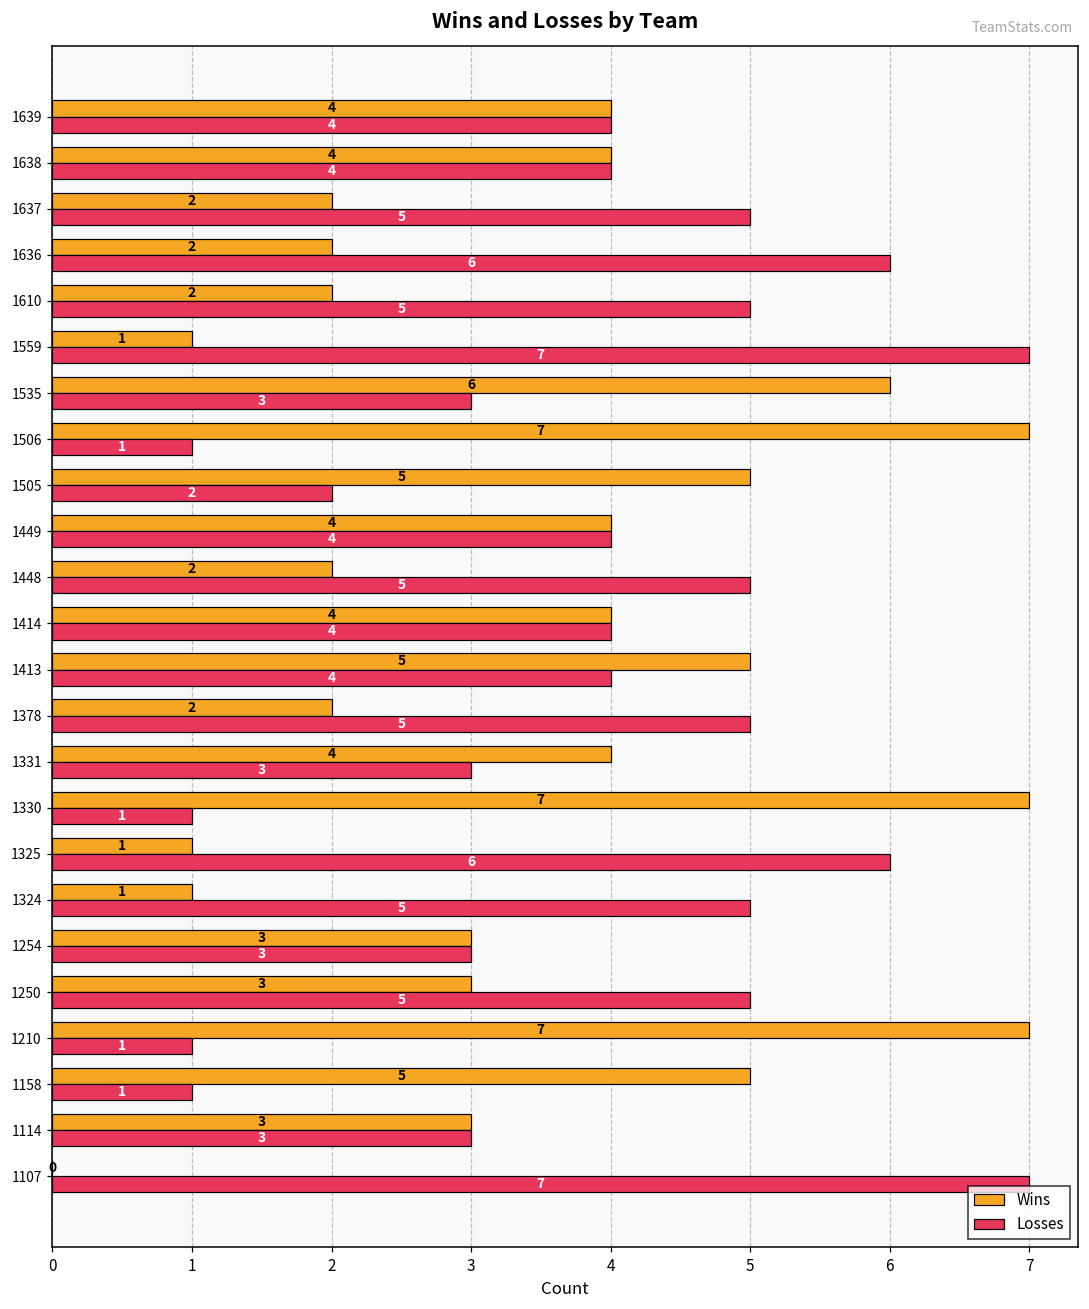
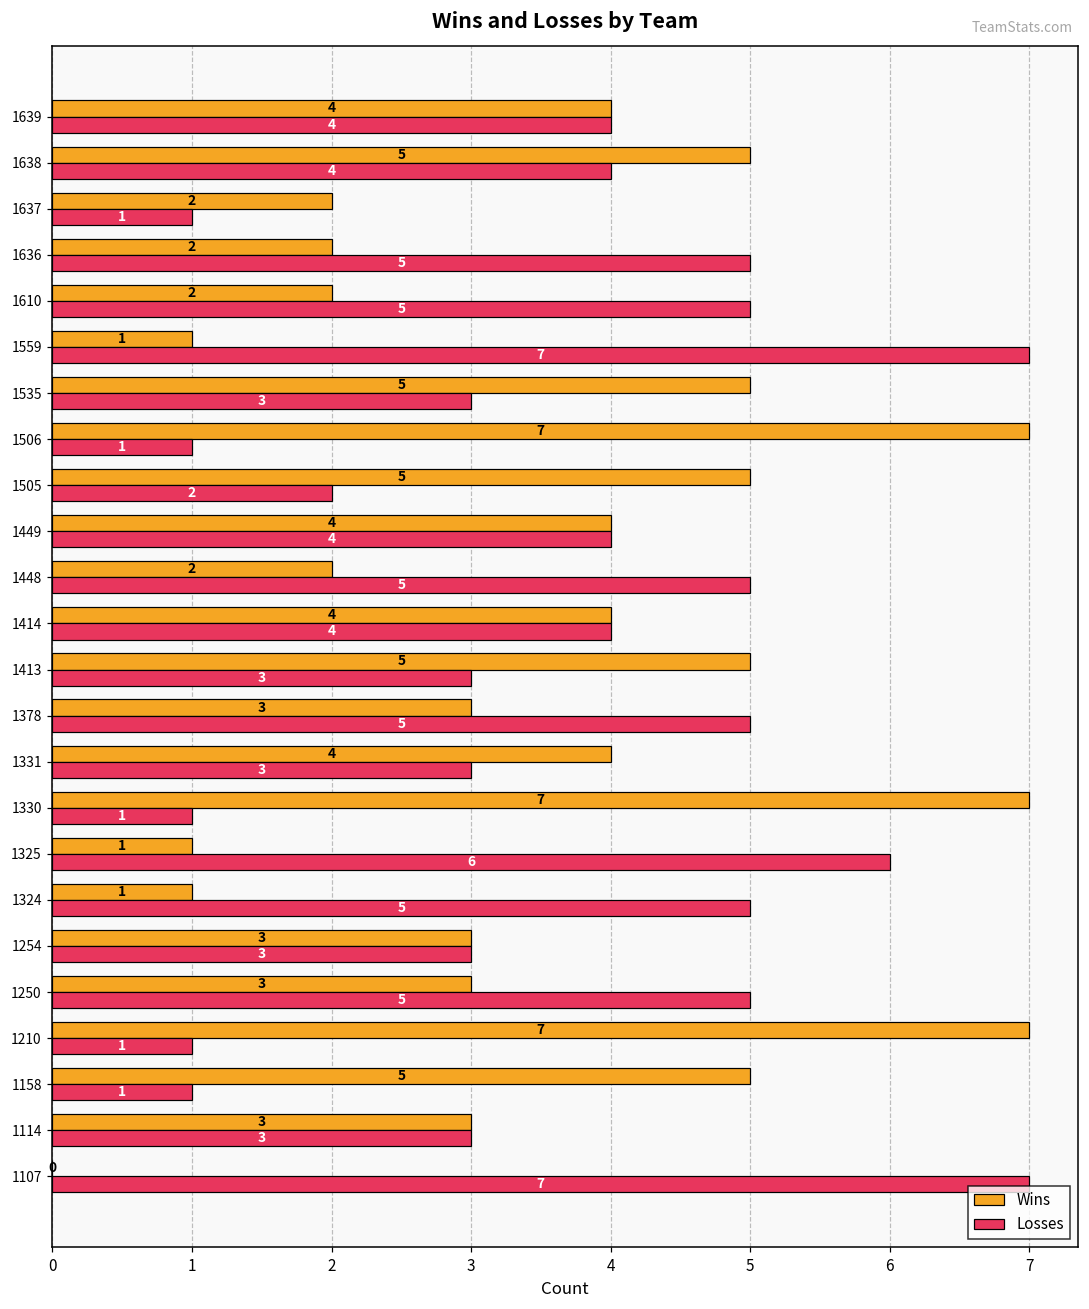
  {
    "Wins": {
      "1639": 4,
-     "1638": 4,
+     "1638": 5,
      "1637": 2,
      "1636": 2,
      "1610": 2,
      "1559": 1,
-     "1535": 6,
+     "1535": 5,
      "1506": 7,
      "1505": 5,
      "1449": 4,
      "1448": 2,
      "1414": 4,
      "1413": 5,
-     "1378": 2,
+     "1378": 3,
      "1331": 4,
      "1330": 7,
      "1325": 1,
      "1324": 1,
      "1254": 3,
      "1250": 3,
      "1210": 7,
      "1158": 5,
      "1114": 3,
      "1107": 0
    },
    "Losses": {
      "1639": 4,
      "1638": 4,
-     "1637": 5,
-     "1636": 6,
+     "1637": 1,
+     "1636": 5,
      "1610": 5,
      "1559": 7,
      "1535": 3,
      "1506": 1,
      "1505": 2,
      "1449": 4,
      "1448": 5,
      "1414": 4,
-     "1413": 4,
+     "1413": 3,
      "1378": 5,
      "1331": 3,
      "1330": 1,
      "1325": 6,
      "1324": 5,
      "1254": 3,
      "1250": 5,
      "1210": 1,
      "1158": 1,
      "1114": 3,
      "1107": 7
    }
  }
